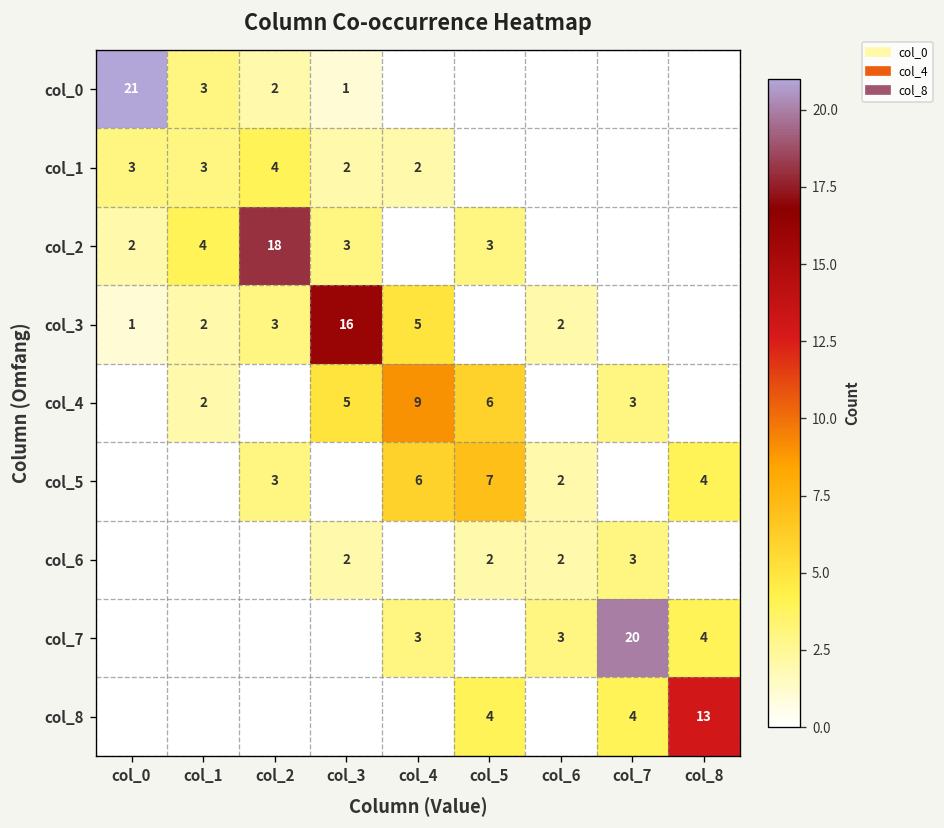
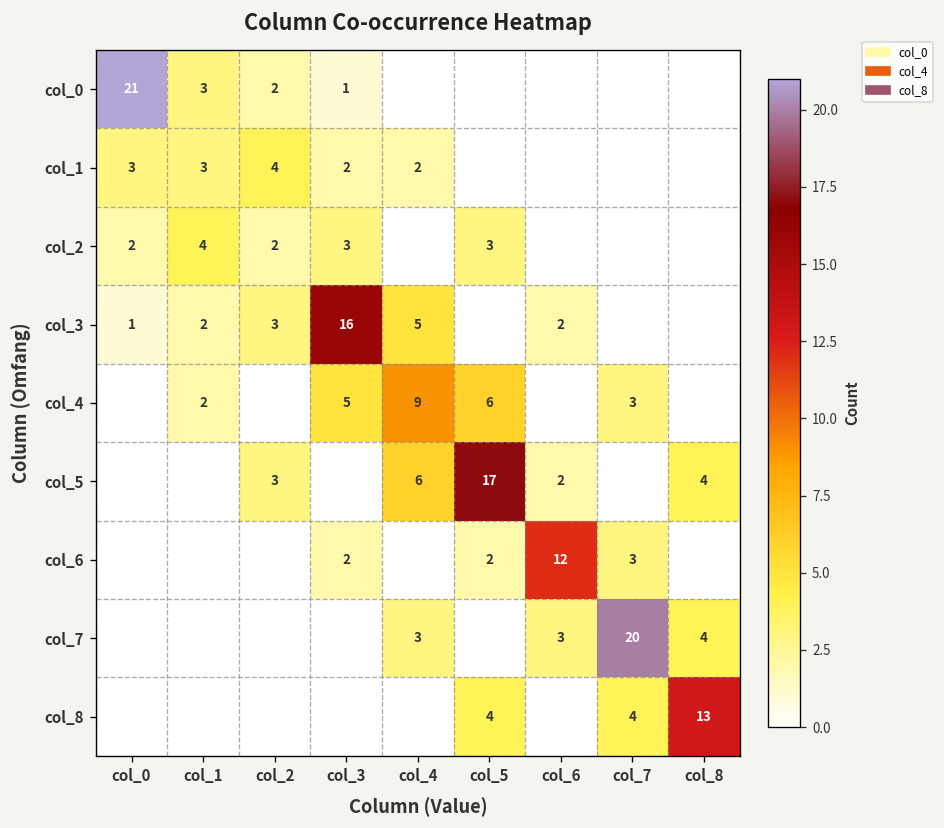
  {
    "col_0": {
      "col_0": 21,
      "col_1": 3,
      "col_2": 2,
      "col_3": 1
    },
    "col_1": {
      "col_0": 3,
      "col_1": 3,
      "col_2": 4,
      "col_3": 2,
      "col_4": 2
    },
    "col_2": {
      "col_0": 2,
      "col_1": 4,
-     "col_2": 18,
+     "col_2": 2,
      "col_3": 3,
      "col_5": 3
    },
    "col_3": {
      "col_0": 1,
      "col_1": 2,
      "col_2": 3,
      "col_3": 16,
      "col_4": 5,
      "col_6": 2
    },
    "col_4": {
      "col_1": 2,
      "col_3": 5,
      "col_4": 9,
      "col_5": 6,
      "col_7": 3
    },
    "col_5": {
      "col_2": 3,
      "col_4": 6,
-     "col_5": 7,
+     "col_5": 17,
      "col_6": 2,
      "col_8": 4
    },
    "col_6": {
      "col_3": 2,
      "col_5": 2,
-     "col_6": 2,
+     "col_6": 12,
      "col_7": 3
    },
    "col_7": {
      "col_4": 3,
      "col_6": 3,
      "col_7": 20,
      "col_8": 4
    },
    "col_8": {
      "col_5": 4,
      "col_7": 4,
      "col_8": 13
    }
  }
